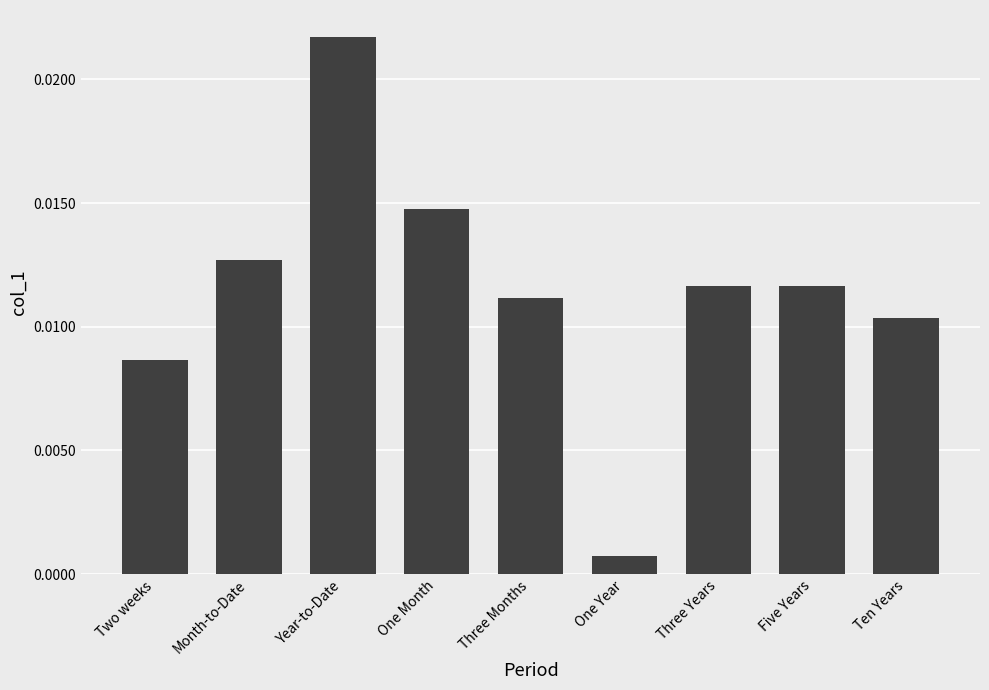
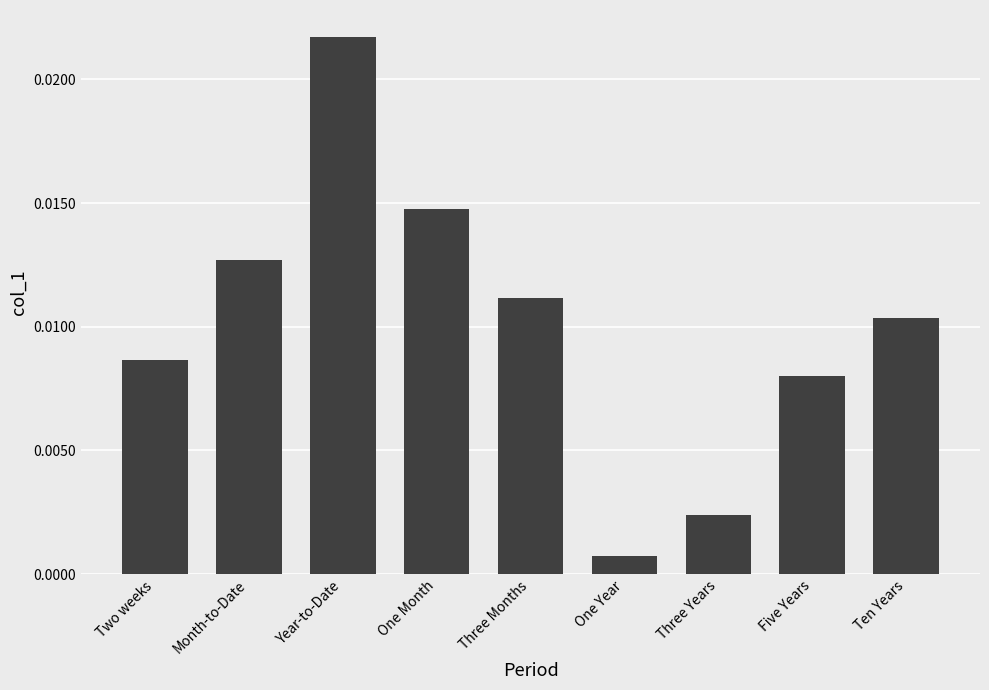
  {
    "Two weeks": 0.0087,
    "Month-to-Date": 0.0127,
    "Year-to-Date": 0.0217,
    "One Month": 0.0148,
    "Three Months": 0.0112,
    "One Year": 0.0007,
-   "Three Years": 0.0116,
-   "Five Years": 0.0116,
+   "Three Years": 0.0024,
+   "Five Years": 0.0080,
    "Ten Years": 0.0104
  }
